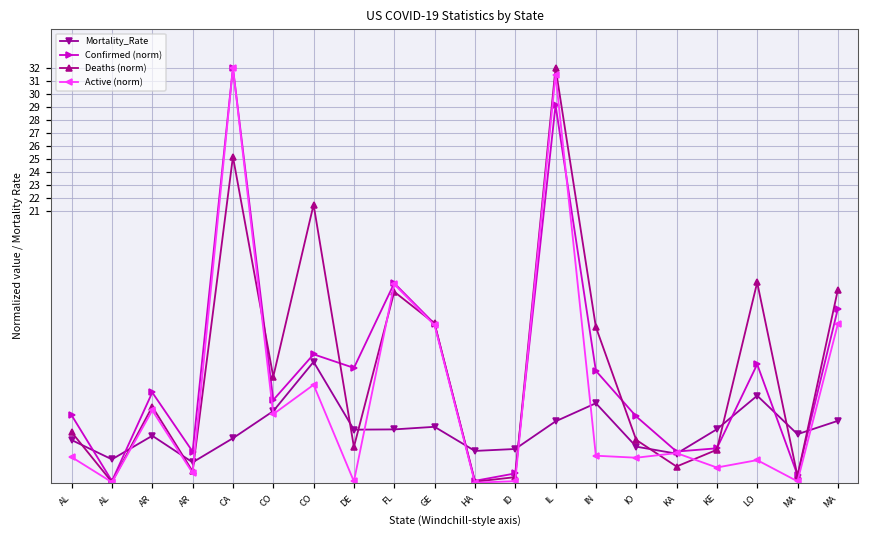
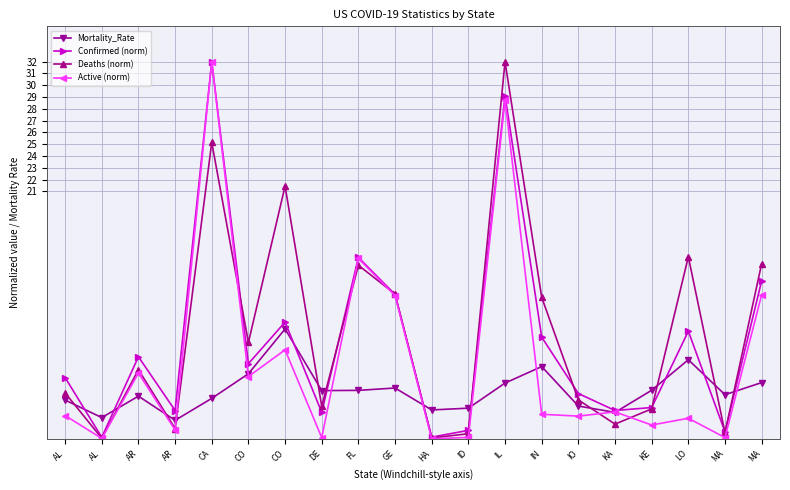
  {
    "Confirmed (norm)": {
-     "DE": 8.9,
+     "DE": 2.3,
      "ID": 0.7,
      "IL": 29.1,
      "IN": 8.6,
-     "IO": 5.1,
+     "IO": 3.9,
      "LO": 9.1
    },
    "Active (norm)": {
      "DE": 0.1,
      "ID": 0.1,
-     "IL": 31.5,
+     "IL": 28.8,
      "IN": 2.1,
      "IO": 1.9,
      "KE": 1.2,
      "LO": 1.8
    }
  }
